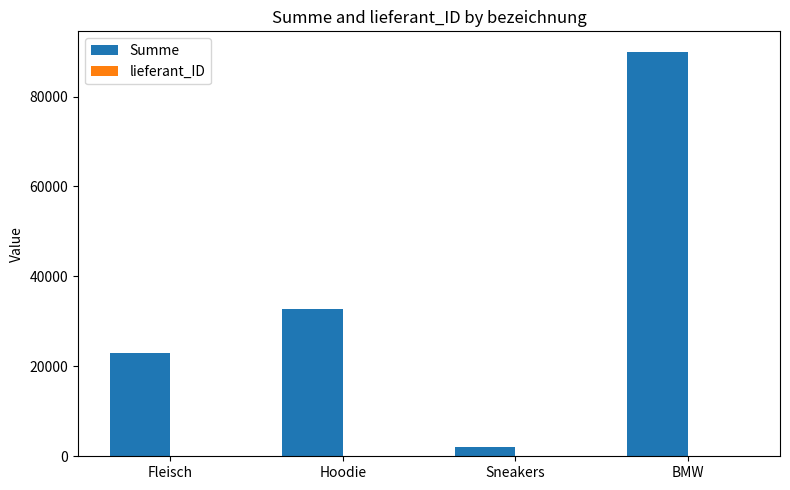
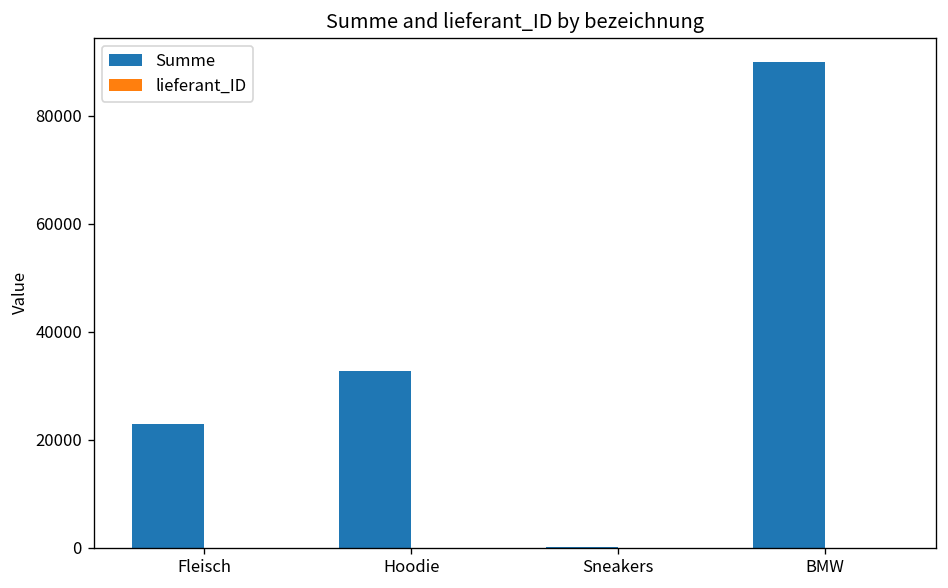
  {
    "Summe": {
      "Fleisch": 23000,
      "Hoodie": 33000,
-     "Sneakers": 2000,
+     "Sneakers": 0,
      "BMW": 90000
    }
  }
